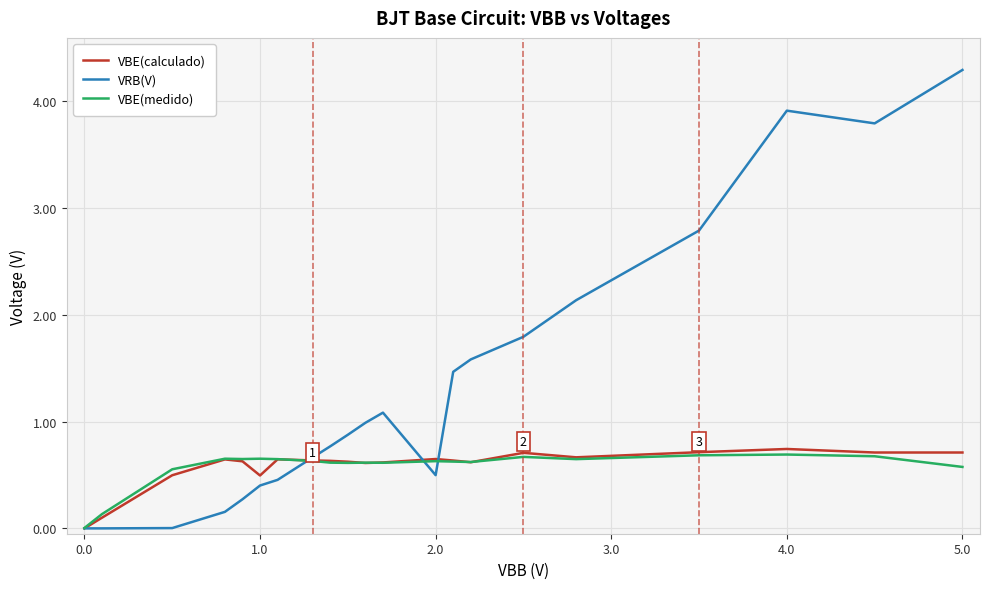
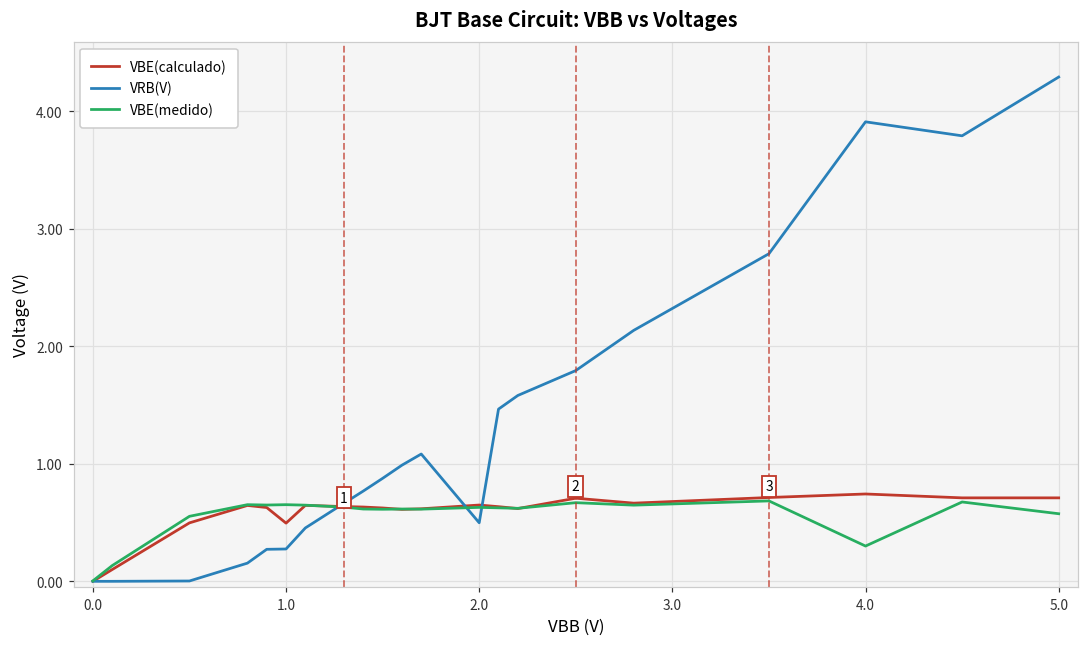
  {
    "VBE(calculado)": {
      "1.0": 0.50,
      "4.0": 0.74,
      "5.0": 0.71
    },
    "VRB(V)": {
-     "1.0": 0.40,
+     "1.0": 0.28,
      "2.0": 0.50,
      "4.0": 3.91,
      "5.0": 4.29
    },
    "VBE(medido)": {
      "1.0": 0.65,
-     "4.0": 0.69,
+     "4.0": 0.30,
      "5.0": 0.58
    }
  }
